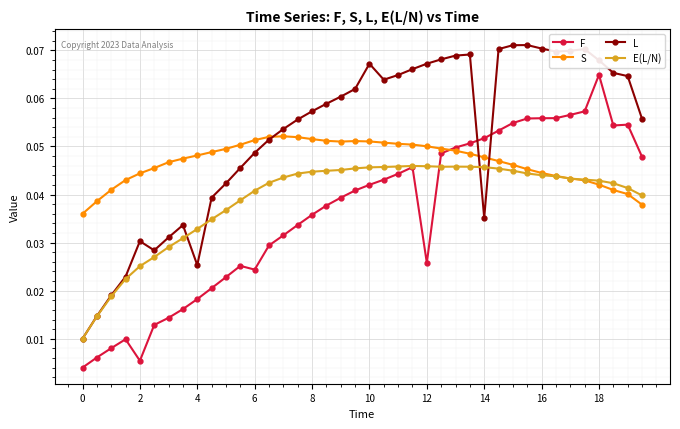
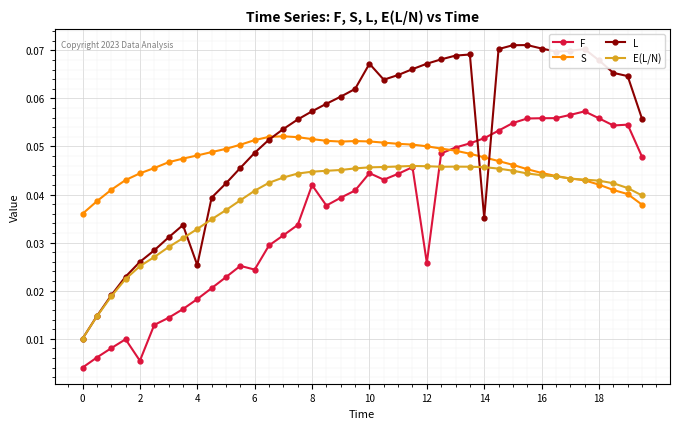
  {
    "F": {
      "0": 0.004,
      "2": 0.005,
      "4": 0.018,
      "6": 0.024,
-     "8": 0.036,
-     "10": 0.042,
+     "8": 0.042,
+     "10": 0.044,
      "12": 0.026,
      "14": 0.052,
      "16": 0.056,
-     "18": 0.065
+     "18": 0.056
    },
    "L": {
-     "2": 0.030,
+     "2": 0.026,
      "4": 0.025,
      "6": 0.049,
      "8": 0.057,
      "10": 0.067,
      "12": 0.067,
      "14": 0.035,
      "16": 0.070
    }
  }
